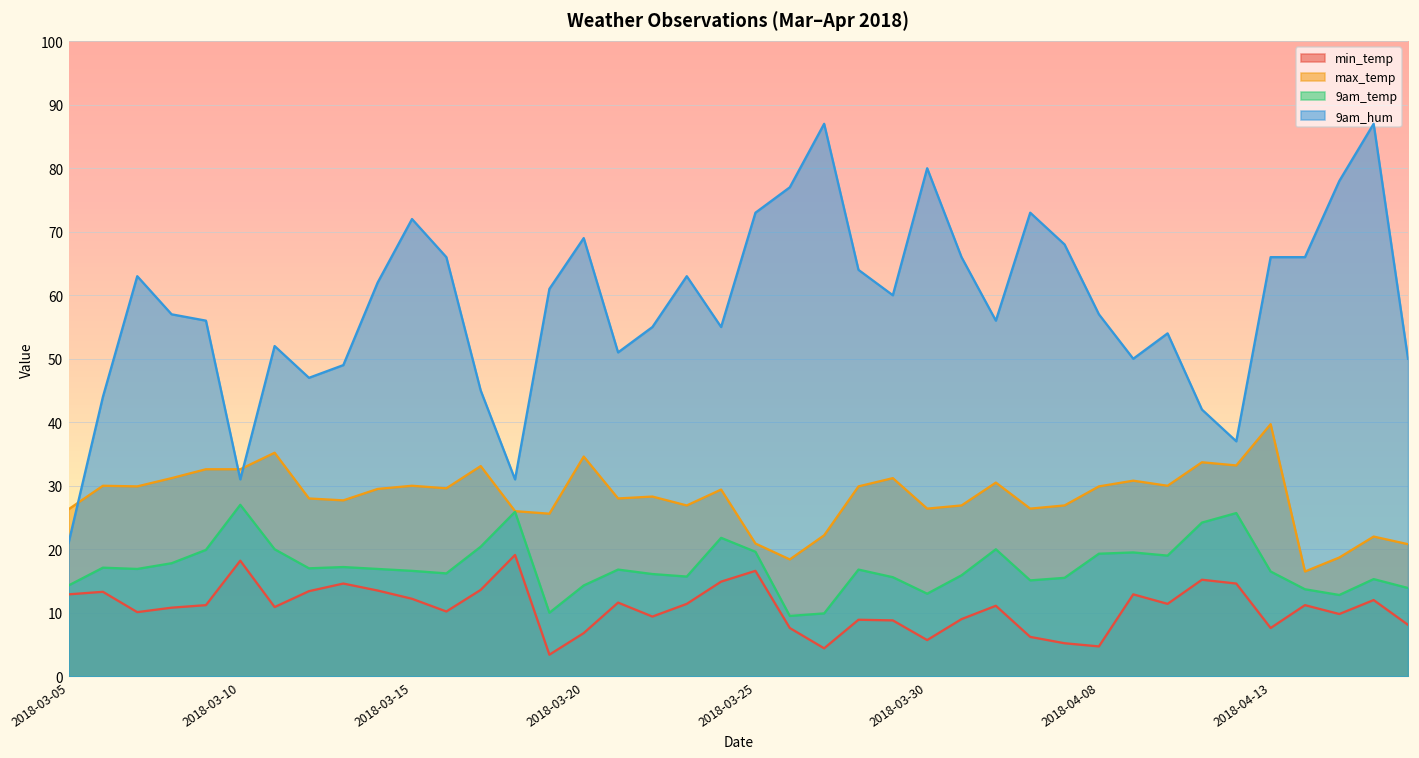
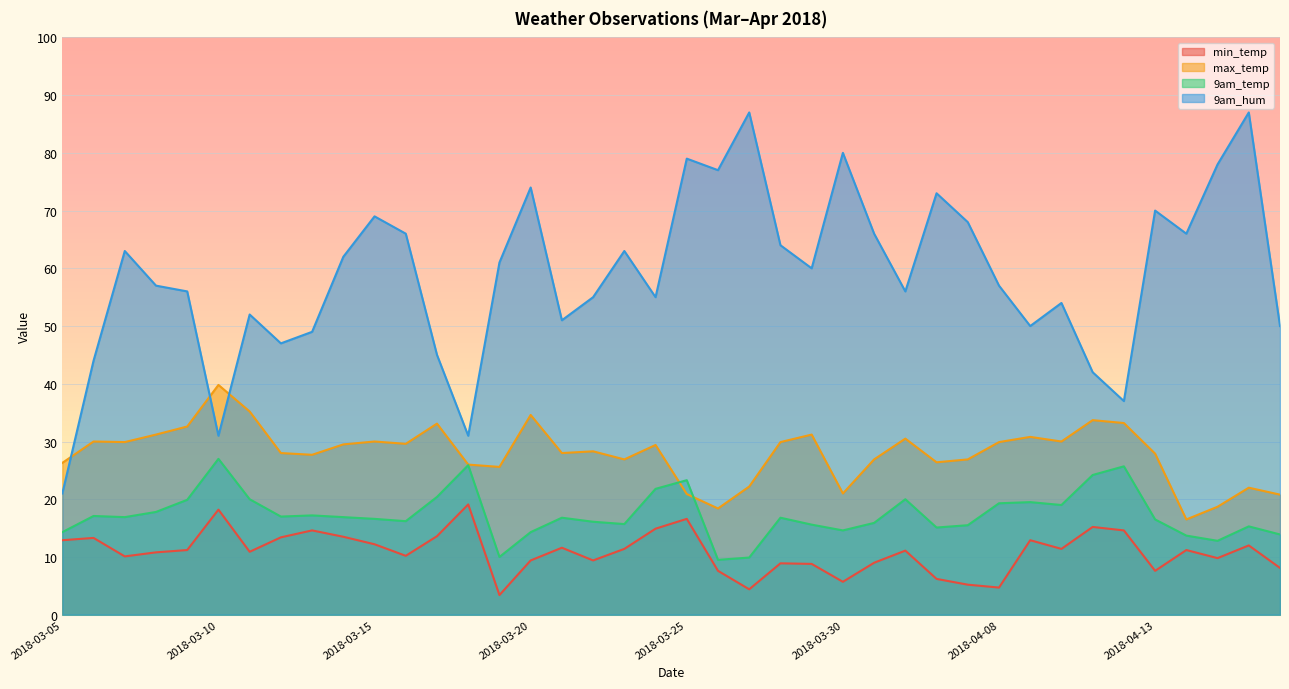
  {
    "min_temp": {
      "2018-03-05": 13,
      "2018-03-10": 18,
      "2018-03-15": 12,
-     "2018-03-20": 7,
+     "2018-03-20": 9,
      "2018-03-25": 17,
      "2018-03-30": 6,
      "2018-04-08": 5,
      "2018-04-13": 8
    },
    "max_temp": {
      "2018-03-05": 26,
-     "2018-03-10": 33,
+     "2018-03-10": 40,
      "2018-03-15": 30,
      "2018-03-20": 35,
      "2018-03-25": 21,
-     "2018-03-30": 26,
+     "2018-03-30": 21,
      "2018-04-08": 30,
-     "2018-04-13": 40
+     "2018-04-13": 28
    },
    "9am_temp": {
      "2018-03-05": 14,
      "2018-03-10": 27,
      "2018-03-15": 17,
      "2018-03-20": 14,
-     "2018-03-25": 20,
-     "2018-03-30": 13,
+     "2018-03-25": 23,
+     "2018-03-30": 15,
      "2018-04-08": 19,
      "2018-04-13": 17
    },
    "9am_hum": {
      "2018-03-05": 21,
      "2018-03-10": 31,
-     "2018-03-15": 72,
-     "2018-03-20": 69,
-     "2018-03-25": 73,
+     "2018-03-15": 69,
+     "2018-03-20": 74,
+     "2018-03-25": 79,
      "2018-03-30": 80,
      "2018-04-08": 57,
-     "2018-04-13": 66
+     "2018-04-13": 70
    }
  }
